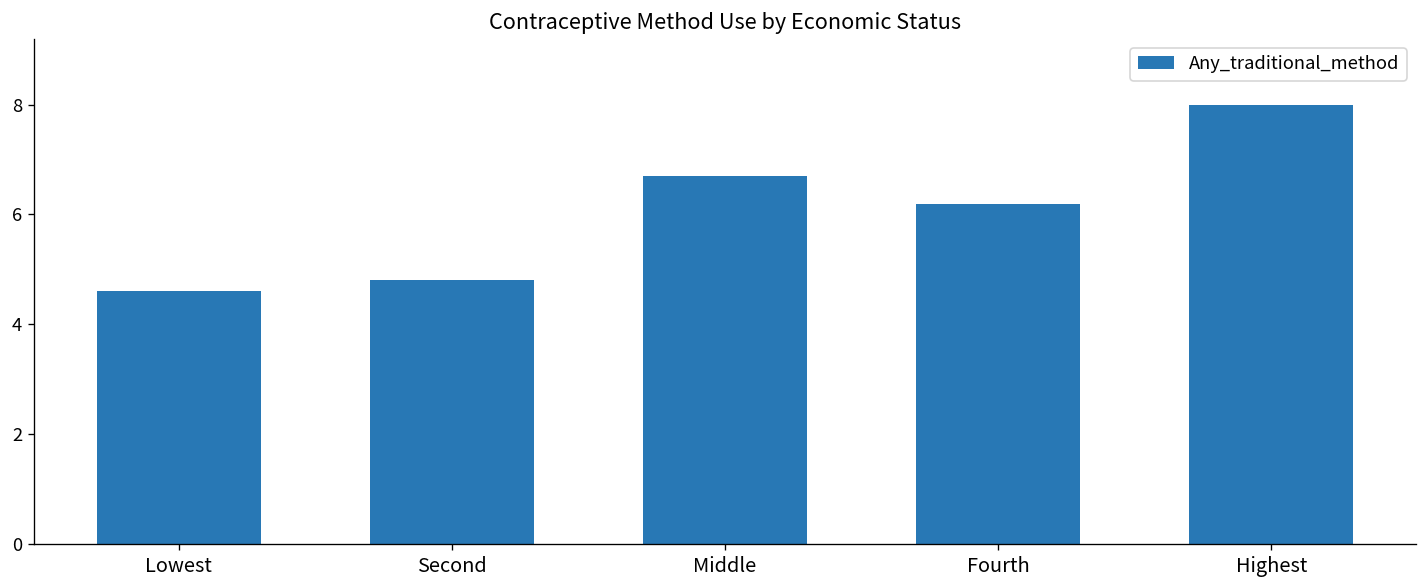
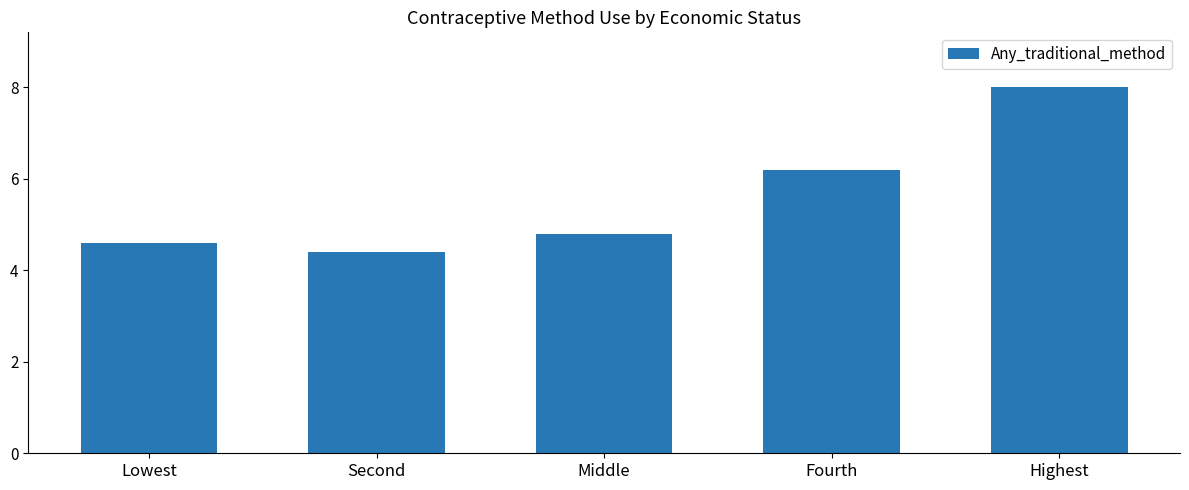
  {
    "Lowest": 4.6,
-   "Second": 4.8,
-   "Middle": 6.7,
+   "Second": 4.4,
+   "Middle": 4.8,
    "Fourth": 6.2,
    "Highest": 8.0
  }
